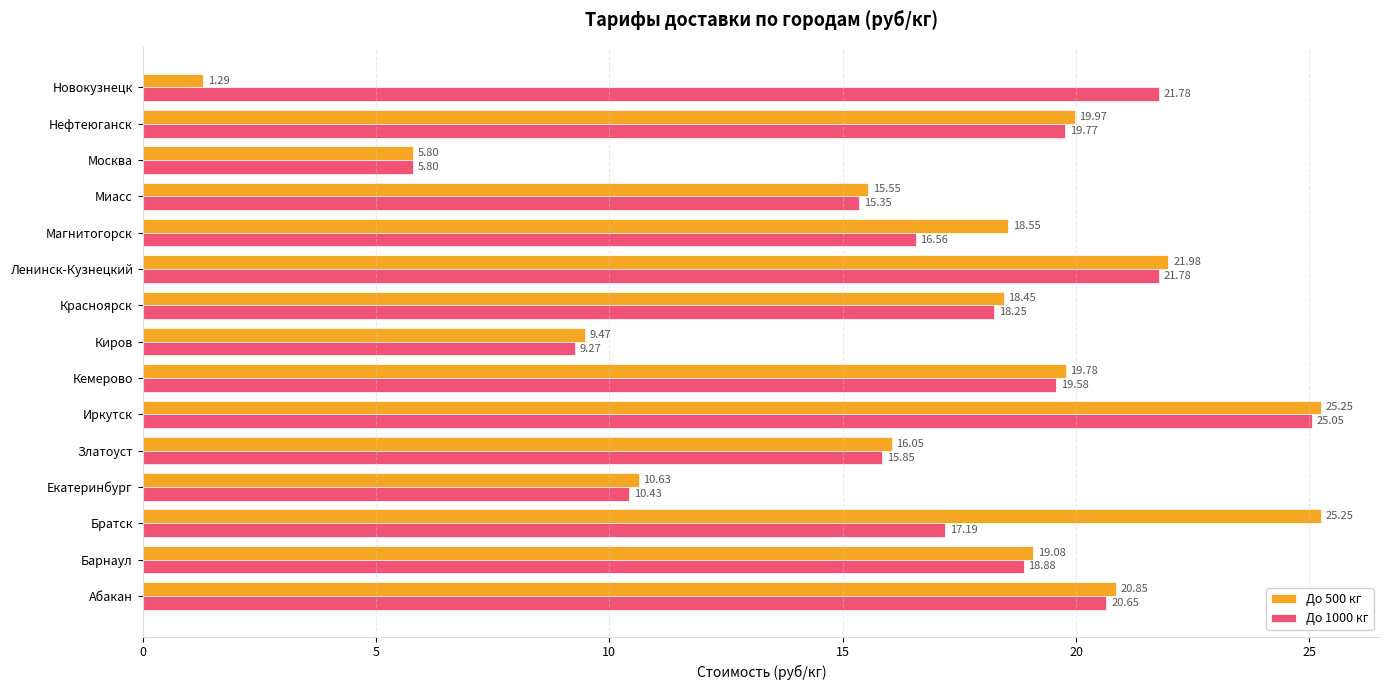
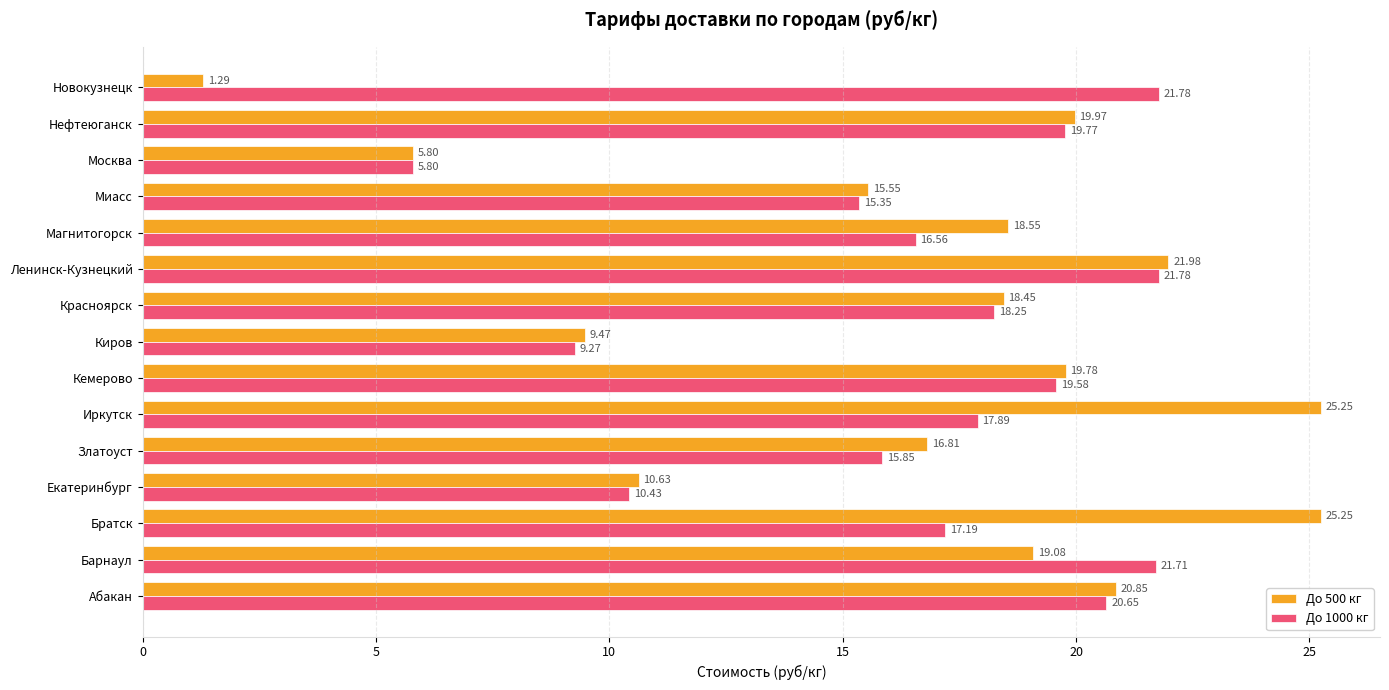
  {
    "До 500 кг": {
      "Новокузнецк": 1.29,
      "Нефтеюганск": 19.97,
      "Москва": 5.80,
      "Миасс": 15.55,
      "Магнитогорск": 18.55,
      "Ленинск-Кузнецкий": 21.98,
      "Красноярск": 18.45,
      "Киров": 9.47,
      "Кемерово": 19.78,
      "Иркутск": 25.25,
-     "Златоуст": 16.05,
+     "Златоуст": 16.81,
      "Екатеринбург": 10.63,
      "Братск": 25.25,
      "Барнаул": 19.08,
      "Абакан": 20.85
    },
    "До 1000 кг": {
      "Новокузнецк": 21.78,
      "Нефтеюганск": 19.77,
      "Москва": 5.80,
      "Миасс": 15.35,
      "Магнитогорск": 16.56,
      "Ленинск-Кузнецкий": 21.78,
      "Красноярск": 18.25,
      "Киров": 9.27,
      "Кемерово": 19.58,
-     "Иркутск": 25.05,
+     "Иркутск": 17.89,
      "Златоуст": 15.85,
      "Екатеринбург": 10.43,
      "Братск": 17.19,
-     "Барнаул": 18.88,
+     "Барнаул": 21.71,
      "Абакан": 20.65
    }
  }
